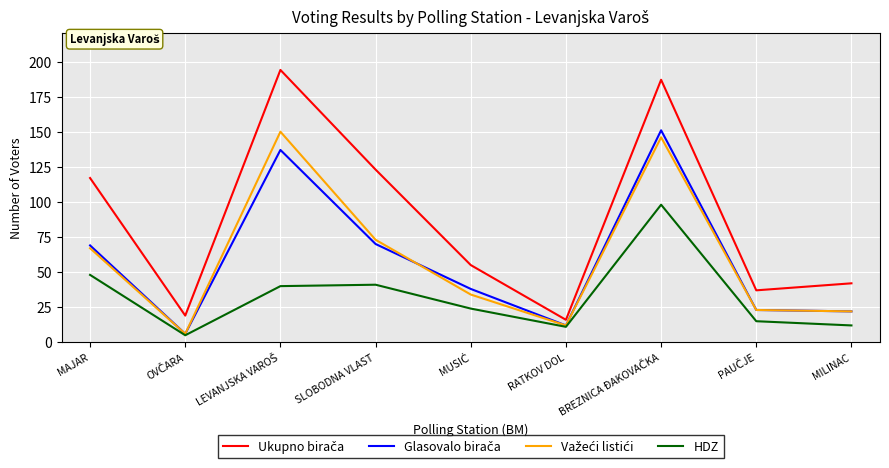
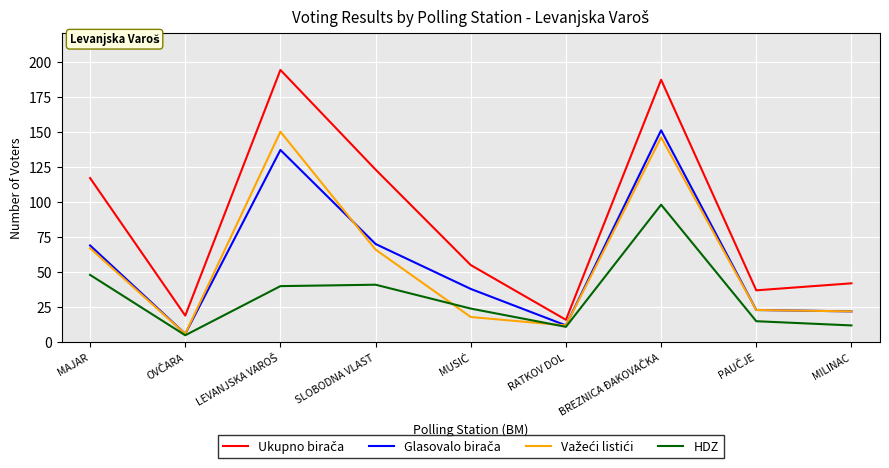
  {
    "Ukupno birača": {
      "MAJAR": 117,
      "OVČARA": 19,
      "LEVANJSKA VAROŠ": 194,
      "SLOBODNA VLAST": 123,
      "MUSIĆ": 55,
      "RATKOV DOL": 16,
      "BREZNICA ĐAKOVAČKA": 187,
      "PAUČJE": 37,
      "MILINAC": 42
    },
    "Glasovalo birača": {
      "MAJAR": 69,
      "LEVANJSKA VAROŠ": 137,
      "SLOBODNA VLAST": 70,
      "MUSIĆ": 38,
      "BREZNICA ĐAKOVAČKA": 151
    },
    "Važeći listići": {
      "MAJAR": 67,
      "LEVANJSKA VAROŠ": 150,
-     "SLOBODNA VLAST": 73,
-     "MUSIĆ": 34,
+     "SLOBODNA VLAST": 66,
+     "MUSIĆ": 18,
      "BREZNICA ĐAKOVAČKA": 146
    },
    "HDZ": {
      "MAJAR": 48,
      "LEVANJSKA VAROŠ": 40,
      "SLOBODNA VLAST": 41,
      "MUSIĆ": 24,
      "BREZNICA ĐAKOVAČKA": 98,
      "PAUČJE": 15,
      "MILINAC": 12
    }
  }
